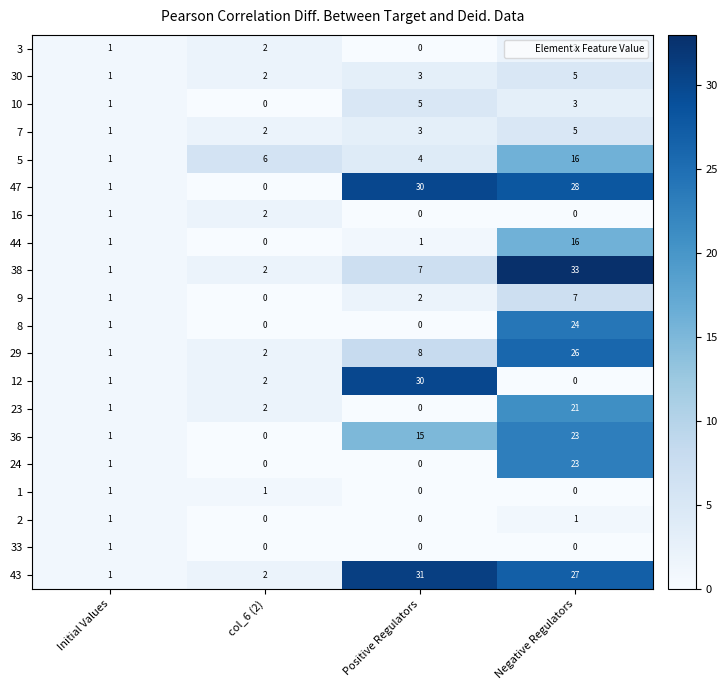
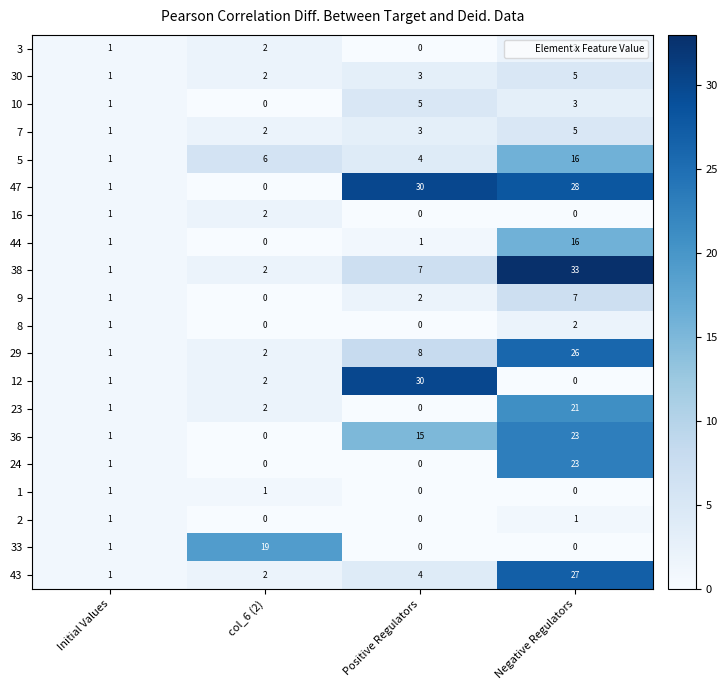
  {
    "3": {
      "Initial Values": 1,
      "col_6 (2)": 2,
      "Positive Regulators": 0
    },
    "30": {
      "Initial Values": 1,
      "col_6 (2)": 2,
      "Positive Regulators": 3,
      "Negative Regulators": 5
    },
    "10": {
      "Initial Values": 1,
      "col_6 (2)": 0,
      "Positive Regulators": 5,
      "Negative Regulators": 3
    },
    "7": {
      "Initial Values": 1,
      "col_6 (2)": 2,
      "Positive Regulators": 3,
      "Negative Regulators": 5
    },
    "5": {
      "Initial Values": 1,
      "col_6 (2)": 6,
      "Positive Regulators": 4,
      "Negative Regulators": 16
    },
    "47": {
      "Initial Values": 1,
      "col_6 (2)": 0,
      "Positive Regulators": 30,
      "Negative Regulators": 28
    },
    "16": {
      "Initial Values": 1,
      "col_6 (2)": 2,
      "Positive Regulators": 0,
      "Negative Regulators": 0
    },
    "44": {
      "Initial Values": 1,
      "col_6 (2)": 0,
      "Positive Regulators": 1,
      "Negative Regulators": 16
    },
    "38": {
      "Initial Values": 1,
      "col_6 (2)": 2,
      "Positive Regulators": 7,
      "Negative Regulators": 33
    },
    "9": {
      "Initial Values": 1,
      "col_6 (2)": 0,
      "Positive Regulators": 2,
      "Negative Regulators": 7
    },
    "8": {
      "Initial Values": 1,
      "col_6 (2)": 0,
      "Positive Regulators": 0,
-     "Negative Regulators": 24
+     "Negative Regulators": 2
    },
    "29": {
      "Initial Values": 1,
      "col_6 (2)": 2,
      "Positive Regulators": 8,
      "Negative Regulators": 26
    },
    "12": {
      "Initial Values": 1,
      "col_6 (2)": 2,
      "Positive Regulators": 30,
      "Negative Regulators": 0
    },
    "23": {
      "Initial Values": 1,
      "col_6 (2)": 2,
      "Positive Regulators": 0,
      "Negative Regulators": 21
    },
    "36": {
      "Initial Values": 1,
      "col_6 (2)": 0,
      "Positive Regulators": 15,
      "Negative Regulators": 23
    },
    "24": {
      "Initial Values": 1,
      "col_6 (2)": 0,
      "Positive Regulators": 0,
      "Negative Regulators": 23
    },
    "1": {
      "Initial Values": 1,
      "col_6 (2)": 1,
      "Positive Regulators": 0,
      "Negative Regulators": 0
    },
    "2": {
      "Initial Values": 1,
      "col_6 (2)": 0,
      "Positive Regulators": 0,
      "Negative Regulators": 1
    },
    "33": {
      "Initial Values": 1,
-     "col_6 (2)": 0,
+     "col_6 (2)": 19,
      "Positive Regulators": 0,
      "Negative Regulators": 0
    },
    "43": {
      "Initial Values": 1,
      "col_6 (2)": 2,
-     "Positive Regulators": 31,
+     "Positive Regulators": 4,
      "Negative Regulators": 27
    }
  }
